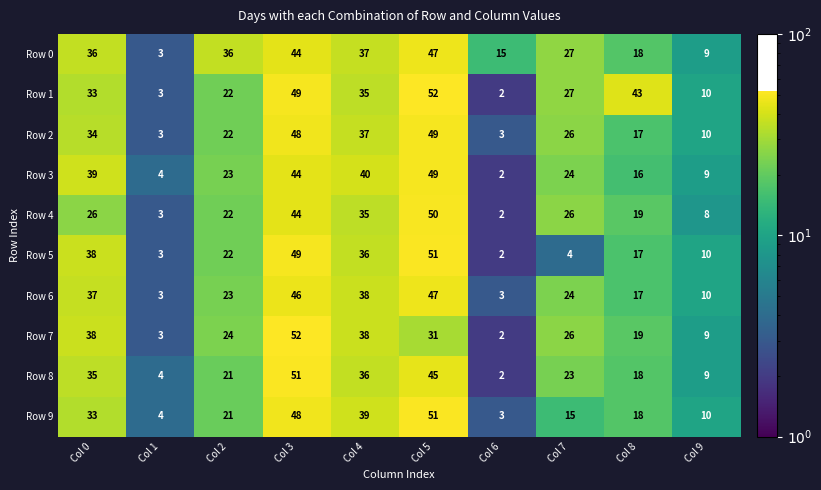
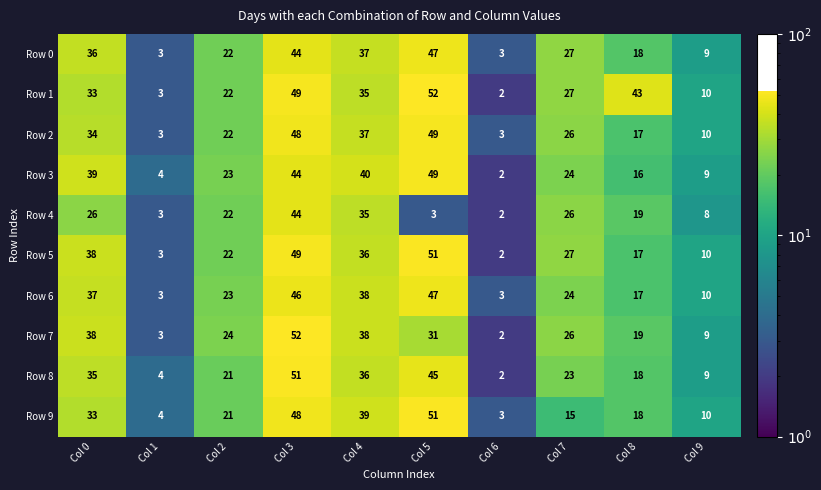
  {
    "Row 0": {
      "Col 0": 36,
      "Col 1": 3,
-     "Col 2": 36,
+     "Col 2": 22,
      "Col 3": 44,
      "Col 4": 37,
      "Col 5": 47,
-     "Col 6": 15,
+     "Col 6": 3,
      "Col 7": 27,
      "Col 8": 18,
      "Col 9": 9
    },
    "Row 1": {
      "Col 0": 33,
      "Col 1": 3,
      "Col 2": 22,
      "Col 3": 49,
      "Col 4": 35,
      "Col 5": 52,
      "Col 6": 2,
      "Col 7": 27,
      "Col 8": 43,
      "Col 9": 10
    },
    "Row 2": {
      "Col 0": 34,
      "Col 1": 3,
      "Col 2": 22,
      "Col 3": 48,
      "Col 4": 37,
      "Col 5": 49,
      "Col 6": 3,
      "Col 7": 26,
      "Col 8": 17,
      "Col 9": 10
    },
    "Row 3": {
      "Col 0": 39,
      "Col 1": 4,
      "Col 2": 23,
      "Col 3": 44,
      "Col 4": 40,
      "Col 5": 49,
      "Col 6": 2,
      "Col 7": 24,
      "Col 8": 16,
      "Col 9": 9
    },
    "Row 4": {
      "Col 0": 26,
      "Col 1": 3,
      "Col 2": 22,
      "Col 3": 44,
      "Col 4": 35,
-     "Col 5": 50,
+     "Col 5": 3,
      "Col 6": 2,
      "Col 7": 26,
      "Col 8": 19,
      "Col 9": 8
    },
    "Row 5": {
      "Col 0": 38,
      "Col 1": 3,
      "Col 2": 22,
      "Col 3": 49,
      "Col 4": 36,
      "Col 5": 51,
      "Col 6": 2,
-     "Col 7": 4,
+     "Col 7": 27,
      "Col 8": 17,
      "Col 9": 10
    },
    "Row 6": {
      "Col 0": 37,
      "Col 1": 3,
      "Col 2": 23,
      "Col 3": 46,
      "Col 4": 38,
      "Col 5": 47,
      "Col 6": 3,
      "Col 7": 24,
      "Col 8": 17,
      "Col 9": 10
    },
    "Row 7": {
      "Col 0": 38,
      "Col 1": 3,
      "Col 2": 24,
      "Col 3": 52,
      "Col 4": 38,
      "Col 5": 31,
      "Col 6": 2,
      "Col 7": 26,
      "Col 8": 19,
      "Col 9": 9
    },
    "Row 8": {
      "Col 0": 35,
      "Col 1": 4,
      "Col 2": 21,
      "Col 3": 51,
      "Col 4": 36,
      "Col 5": 45,
      "Col 6": 2,
      "Col 7": 23,
      "Col 8": 18,
      "Col 9": 9
    },
    "Row 9": {
      "Col 0": 33,
      "Col 1": 4,
      "Col 2": 21,
      "Col 3": 48,
      "Col 4": 39,
      "Col 5": 51,
      "Col 6": 3,
      "Col 7": 15,
      "Col 8": 18,
      "Col 9": 10
    }
  }
